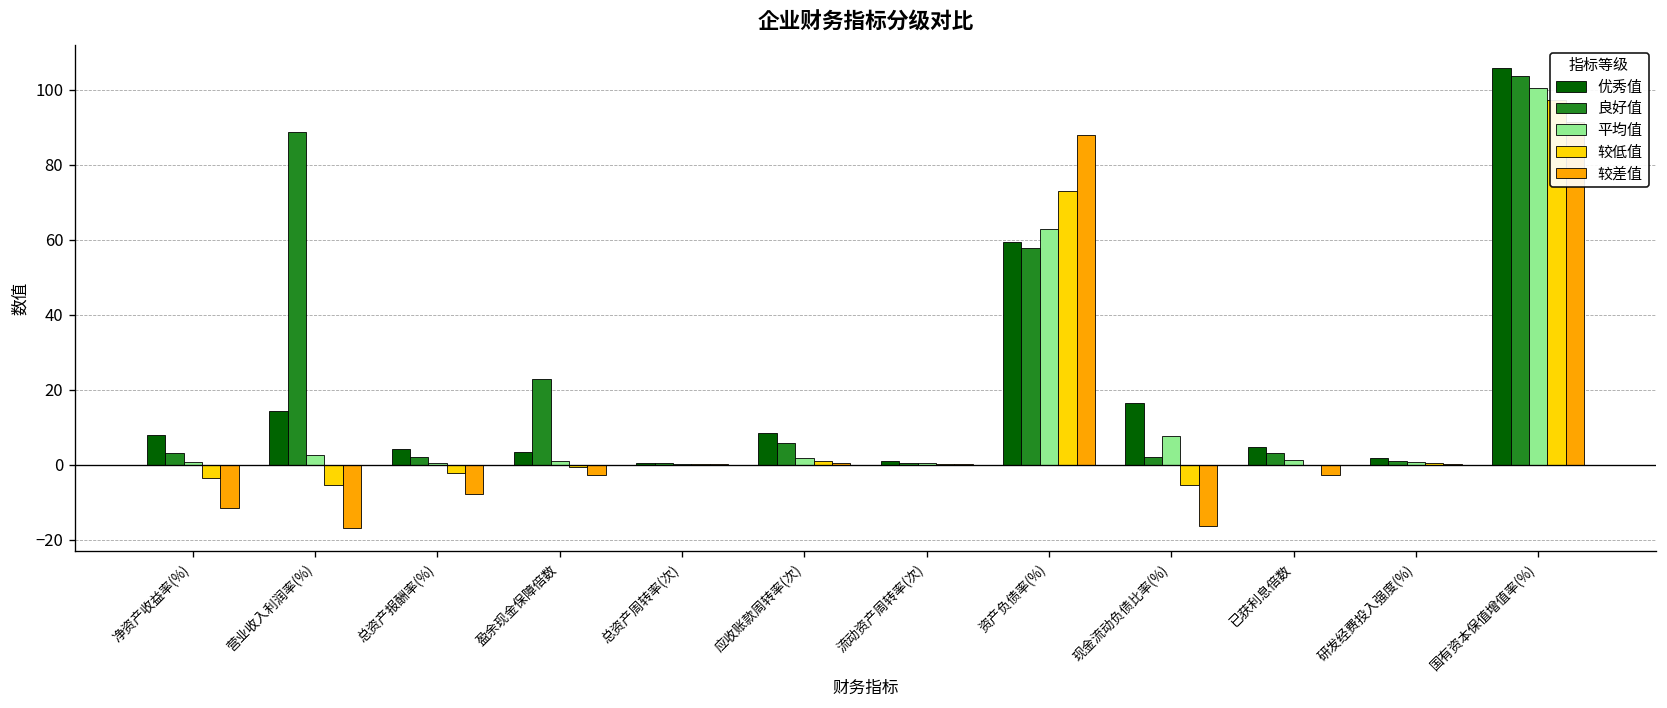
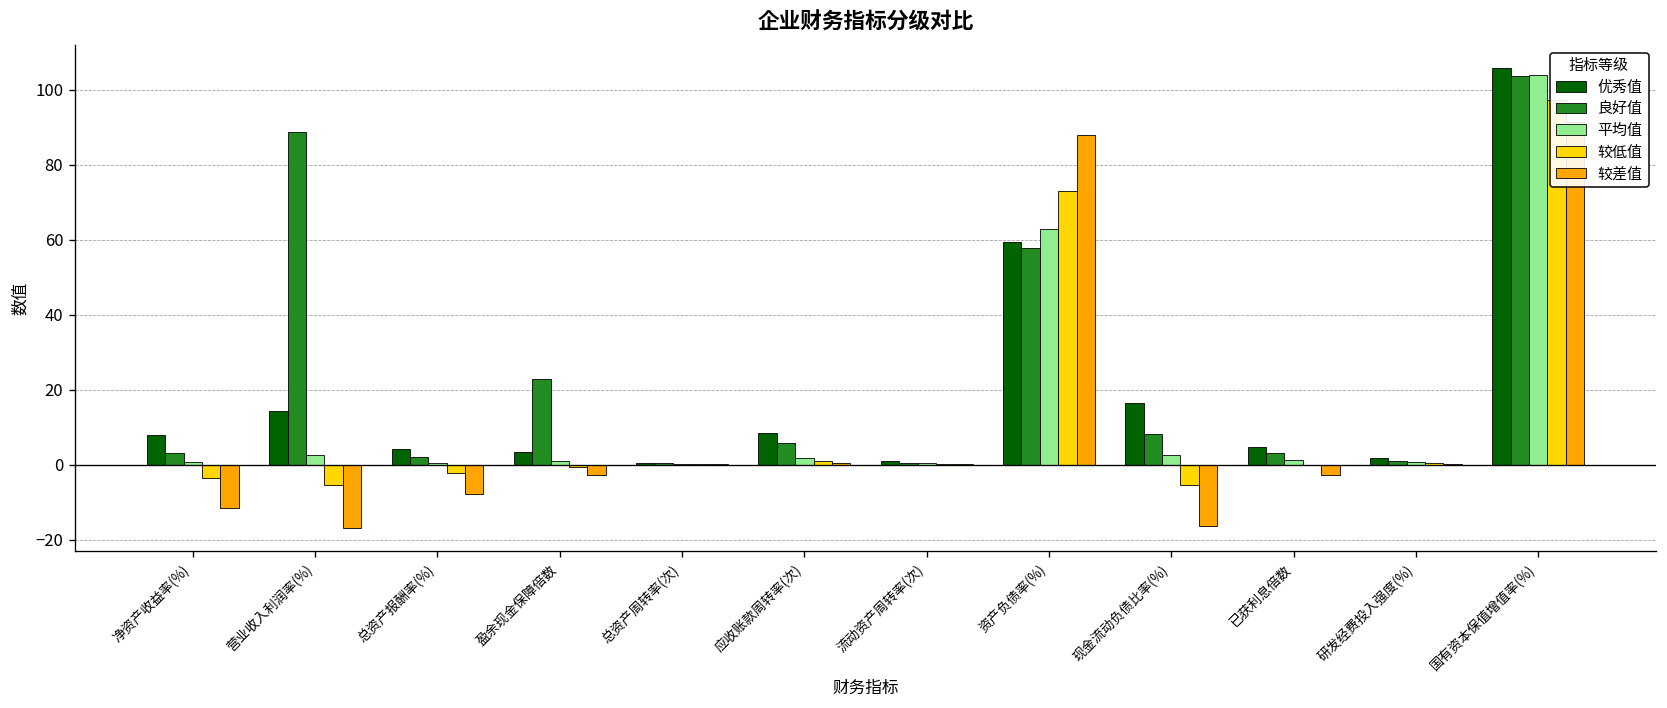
  {
    "优秀值": {
      "净资产收益率(%)": 8,
      "营业收入利润率(%)": 14,
      "总资产报酬率(%)": 4,
      "盈余现金保障倍数": 3,
      "应收账款周转率(次)": 9,
      "流动资产周转率(次)": 1,
      "资产负债率(%)": 59,
      "现金流动负债比率(%)": 17,
      "已获利息倍数": 5,
      "研发经费投入强度(%)": 2,
      "国有资本保值增值率(%)": 106
    },
    "良好值": {
      "净资产收益率(%)": 3,
      "营业收入利润率(%)": 89,
      "总资产报酬率(%)": 2,
      "盈余现金保障倍数": 23,
      "应收账款周转率(次)": 6,
      "资产负债率(%)": 58,
-     "现金流动负债比率(%)": 2,
+     "现金流动负债比率(%)": 8,
      "已获利息倍数": 3,
      "研发经费投入强度(%)": 1,
      "国有资本保值增值率(%)": 104
    },
    "平均值": {
      "营业收入利润率(%)": 3,
      "盈余现金保障倍数": 1,
      "应收账款周转率(次)": 2,
      "资产负债率(%)": 63,
-     "现金流动负债比率(%)": 8,
+     "现金流动负债比率(%)": 3,
      "已获利息倍数": 1,
-     "国有资本保值增值率(%)": 101
+     "国有资本保值增值率(%)": 104
    }
  }
